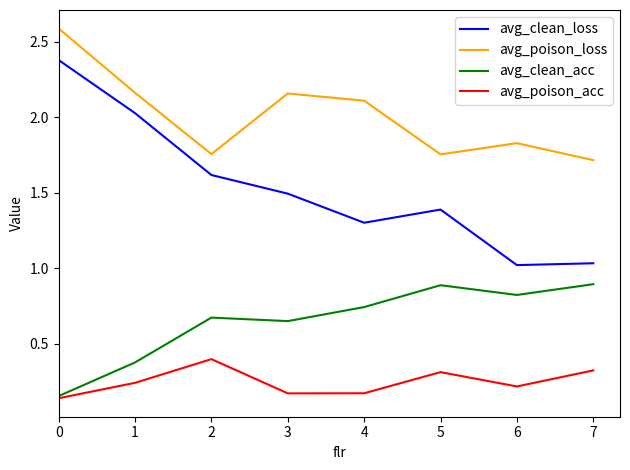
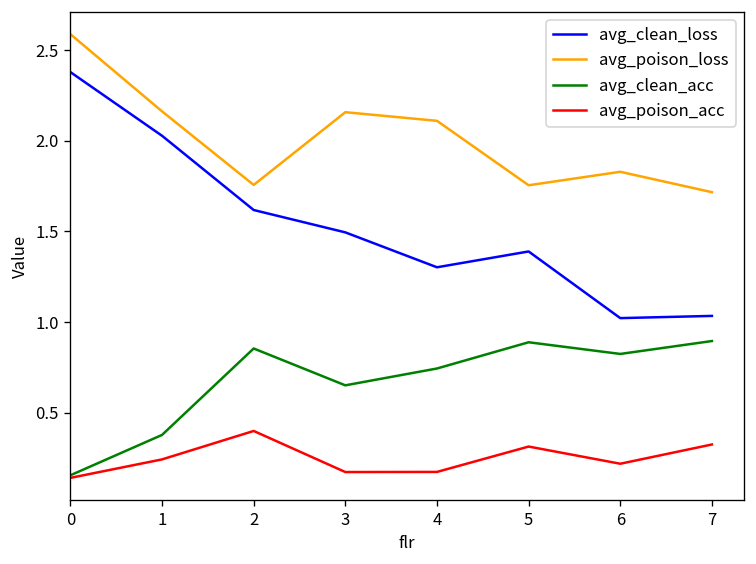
  {
    "avg_clean_loss": {
      "0": 2.38,
      "1": 2.03,
      "2": 1.62,
      "3": 1.49,
      "4": 1.30,
      "5": 1.39,
      "6": 1.02,
      "7": 1.03
    },
    "avg_poison_loss": {
      "0": 2.59,
      "1": 2.16,
      "2": 1.76,
      "3": 2.16,
      "4": 2.11,
      "5": 1.75,
      "6": 1.83,
      "7": 1.72
    },
    "avg_clean_acc": {
      "1": 0.38,
-     "2": 0.67,
+     "2": 0.85,
      "3": 0.65,
      "4": 0.74,
      "5": 0.89,
      "6": 0.82,
      "7": 0.90
    },
    "avg_poison_acc": {
      "1": 0.24,
      "2": 0.40,
      "3": 0.17,
      "4": 0.17,
      "5": 0.31,
      "6": 0.22,
      "7": 0.32
    }
  }
